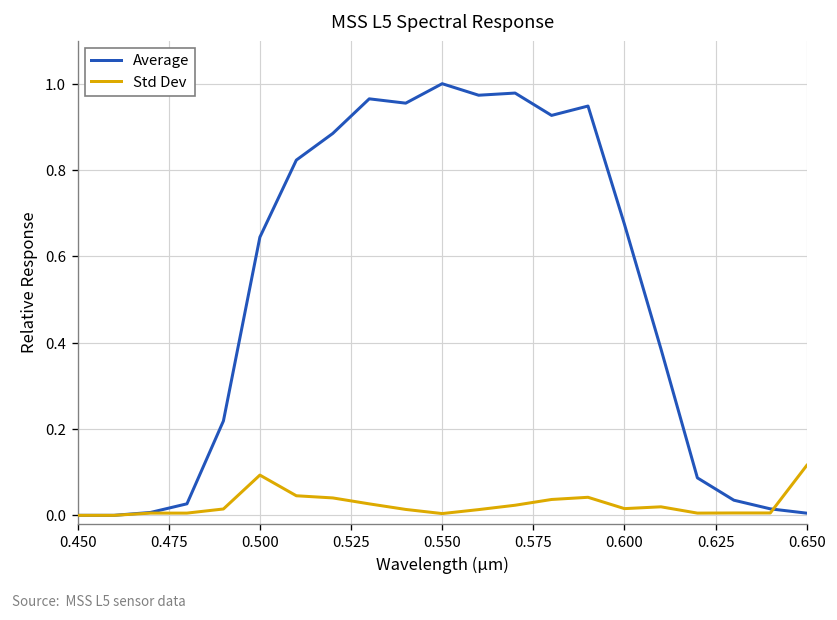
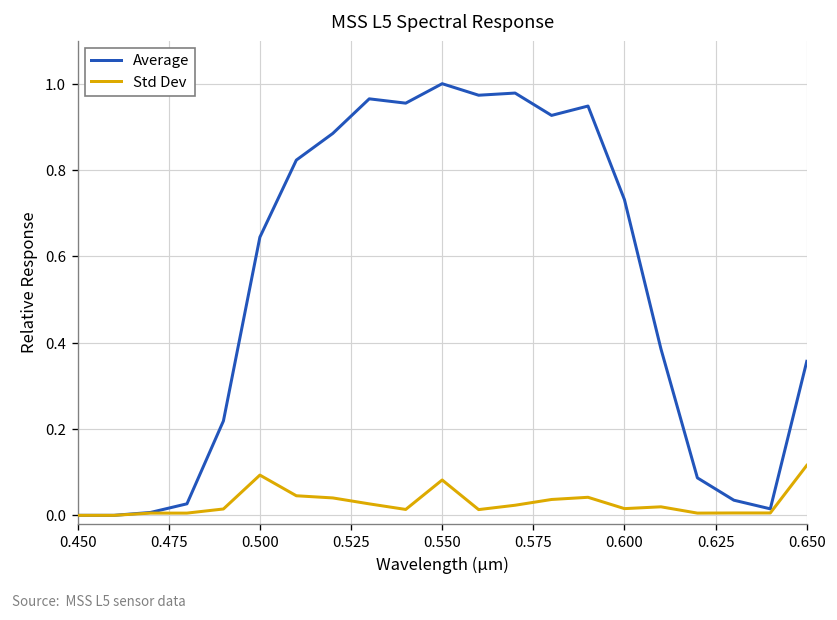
  {
    "Average": {
      "0.500": 0.64,
      "0.550": 1.00,
-     "0.600": 0.67,
-     "0.650": 0.01
+     "0.600": 0.73,
+     "0.650": 0.36
    },
    "Std Dev": {
      "0.500": 0.09,
-     "0.550": 0.00,
+     "0.550": 0.08,
      "0.600": 0.02,
      "0.650": 0.12
    }
  }
